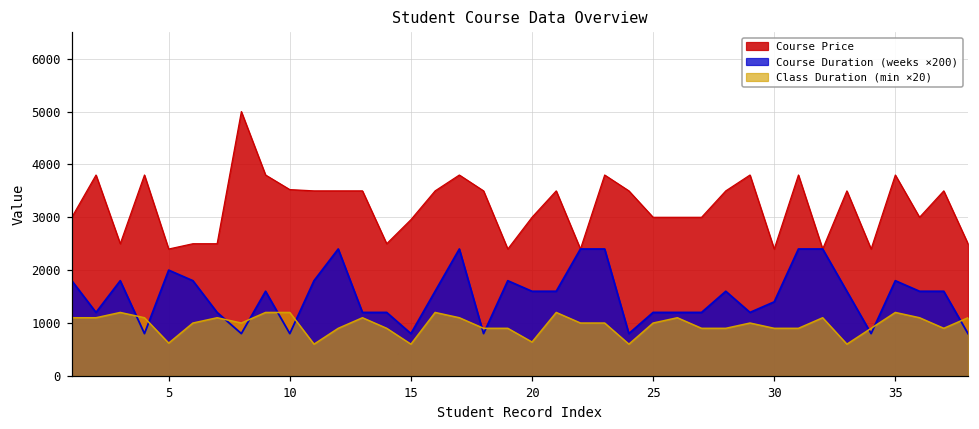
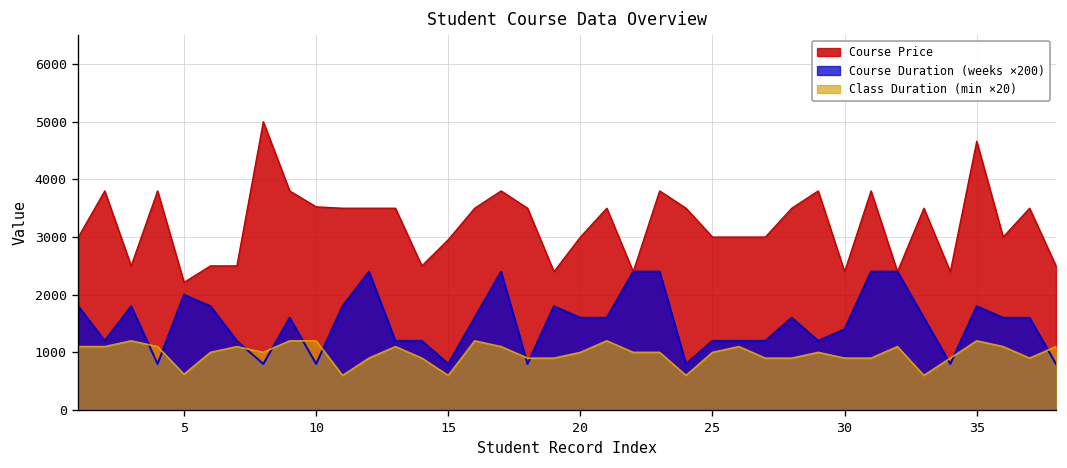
  {
    "Course Price": {
-     "5": 2400,
+     "5": 2200,
      "10": 3500,
      "15": 3000,
      "20": 3000,
      "25": 3000,
      "30": 2400,
-     "35": 3800
+     "35": 4700
    },
    "Course Duration (weeks ×200)": {
      "5": 2000,
      "10": 800,
      "15": 800,
      "20": 1600,
      "25": 1200,
      "30": 1400,
      "35": 1800
    },
    "Class Duration (min ×20)": {
      "5": 600,
      "10": 1200,
      "15": 600,
-     "20": 600,
+     "20": 1000,
      "25": 1000,
      "30": 900,
      "35": 1200
    }
  }
